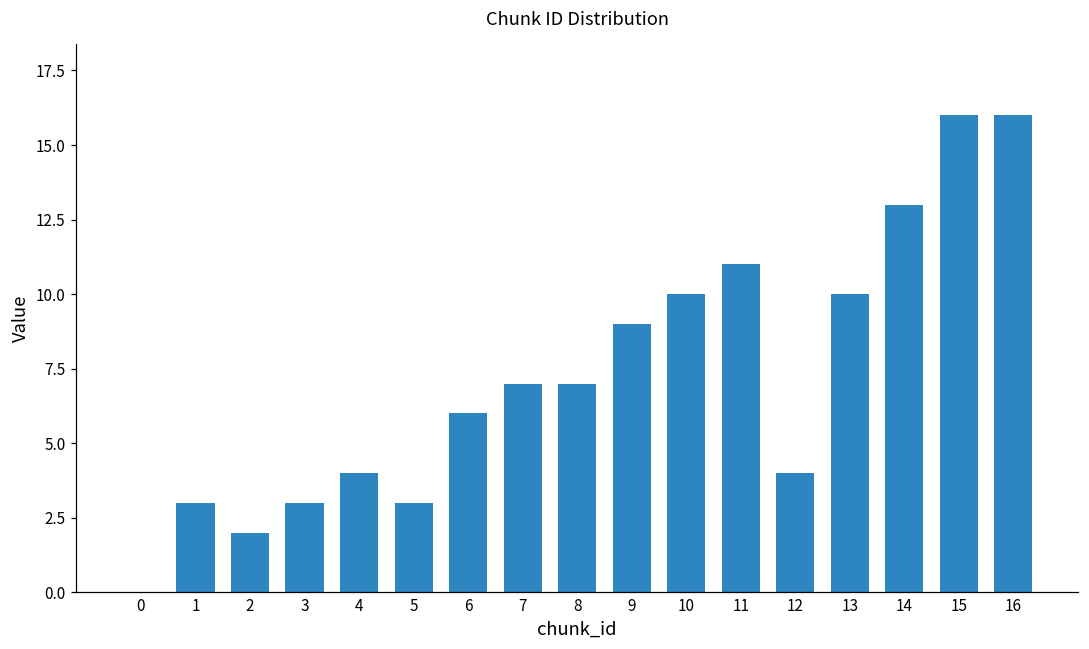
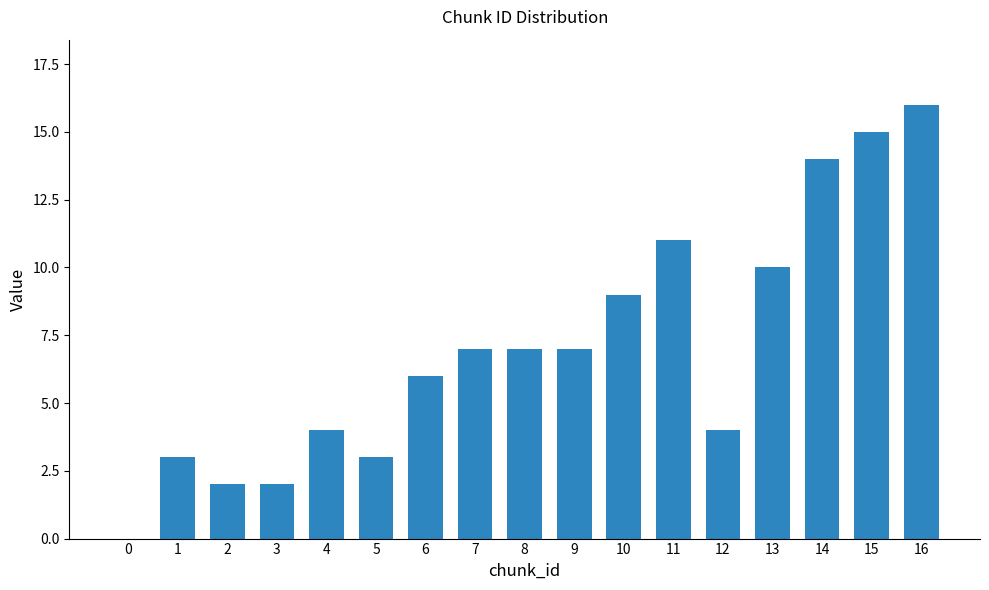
  {
    "0": 0,
    "1": 3,
    "2": 2,
-   "3": 3,
+   "3": 2,
    "4": 4,
    "5": 3,
    "6": 6,
    "7": 7,
    "8": 7,
-   "9": 9,
-   "10": 10,
+   "9": 7,
+   "10": 9,
    "11": 11,
    "12": 4,
    "13": 10,
-   "14": 13,
-   "15": 16,
+   "14": 14,
+   "15": 15,
    "16": 16
  }
